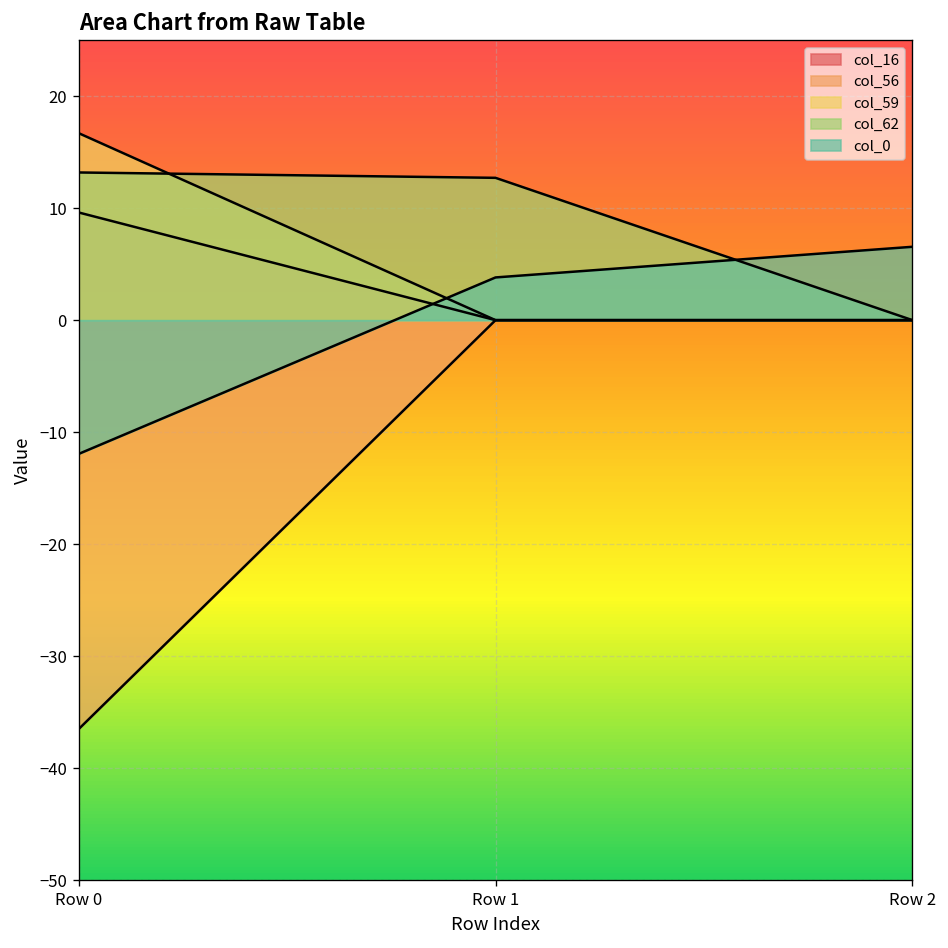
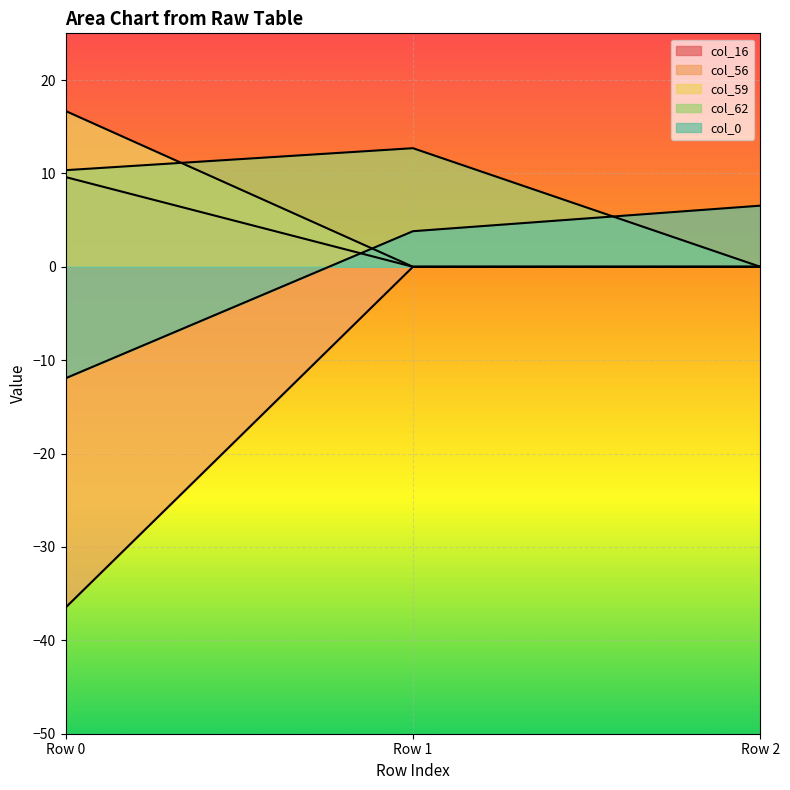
  {
    "col_16": {
      "Row 0": 10
    },
    "col_62": {
-     "Row 0": 13,
+     "Row 0": 10,
      "Row 1": 13
    }
  }
